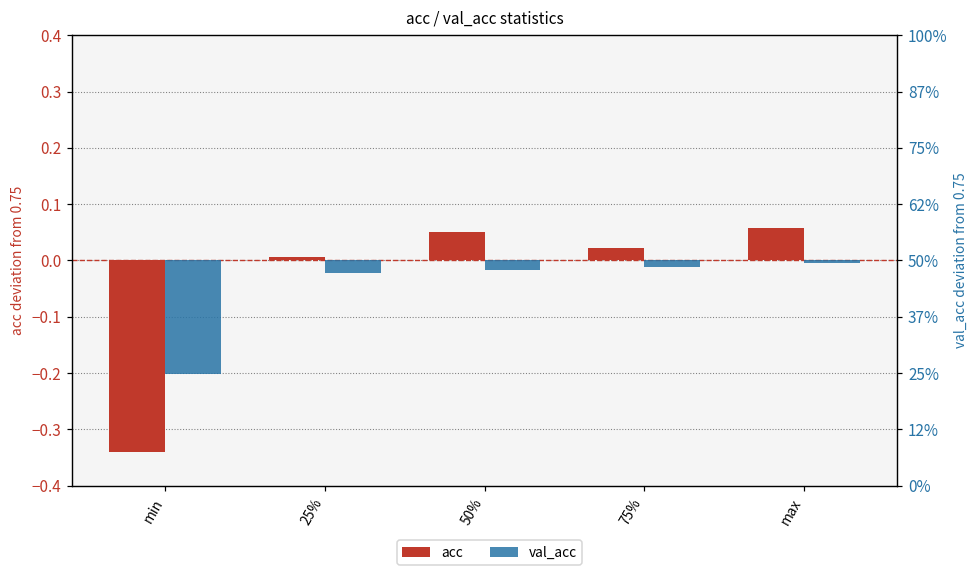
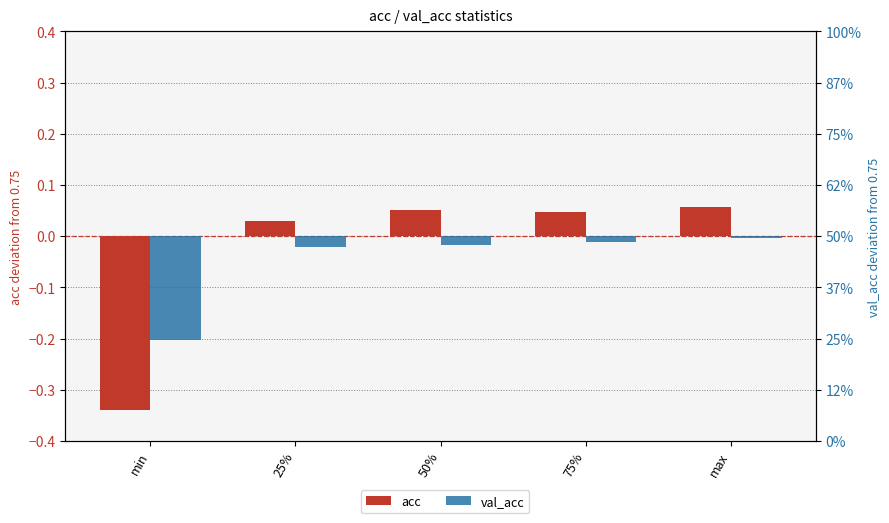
  {
    "acc": {
      "min": -0.34,
-     "25%": 0.01,
+     "25%": 0.03,
      "50%": 0.05,
-     "75%": 0.02,
+     "75%": 0.05,
      "max": 0.06
    }
  }
